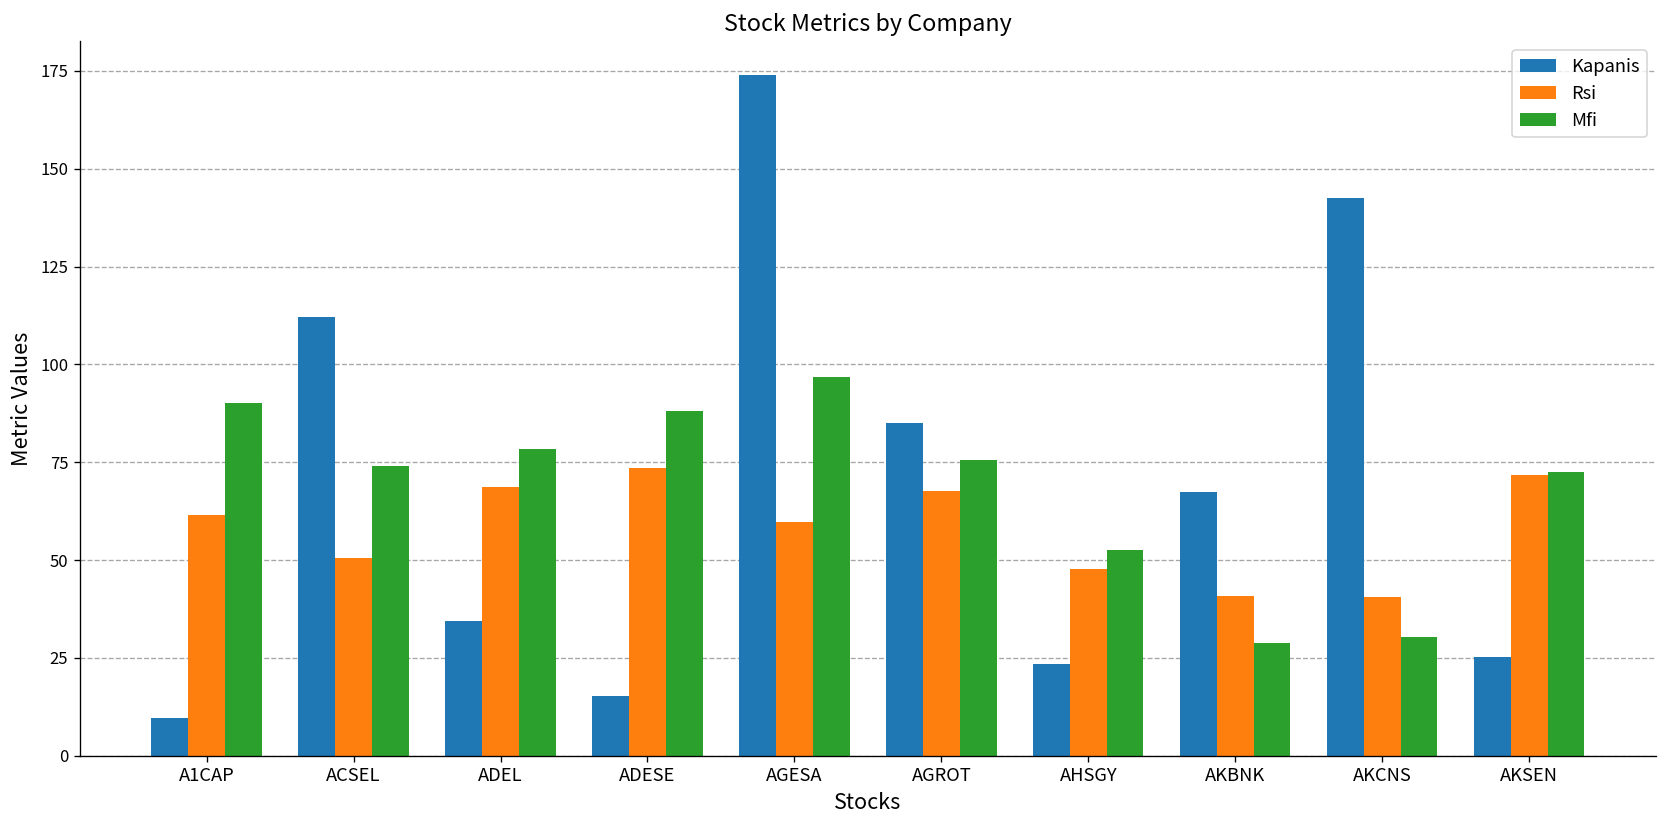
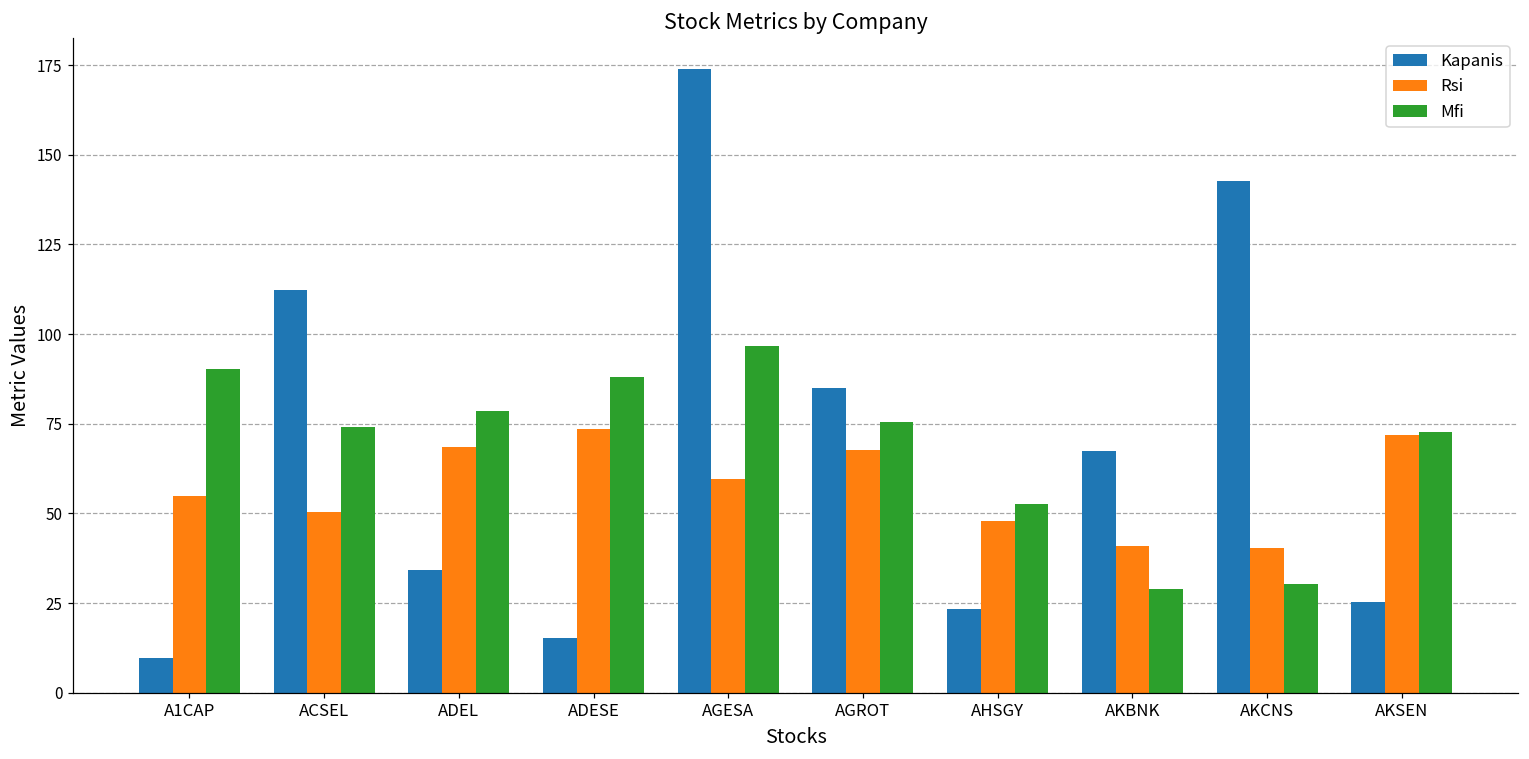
  {
    "Kapanis": {
      "A1CAP": 10,
      "ACSEL": 112,
      "ADEL": 34,
      "ADESE": 15,
      "AGESA": 174,
      "AGROT": 85,
      "AHSGY": 23,
      "AKBNK": 68,
      "AKCNS": 143,
      "AKSEN": 25
    },
    "Rsi": {
-     "A1CAP": 61,
+     "A1CAP": 55,
      "ACSEL": 51,
      "ADEL": 69,
      "ADESE": 74,
      "AGESA": 60,
      "AGROT": 68,
      "AHSGY": 48,
      "AKBNK": 41,
      "AKCNS": 40,
      "AKSEN": 72
    },
    "Mfi": {
      "A1CAP": 90,
      "ACSEL": 74,
      "ADEL": 78,
      "ADESE": 88,
      "AGESA": 97,
      "AGROT": 75,
      "AHSGY": 53,
      "AKBNK": 29,
      "AKCNS": 30,
      "AKSEN": 73
    }
  }
